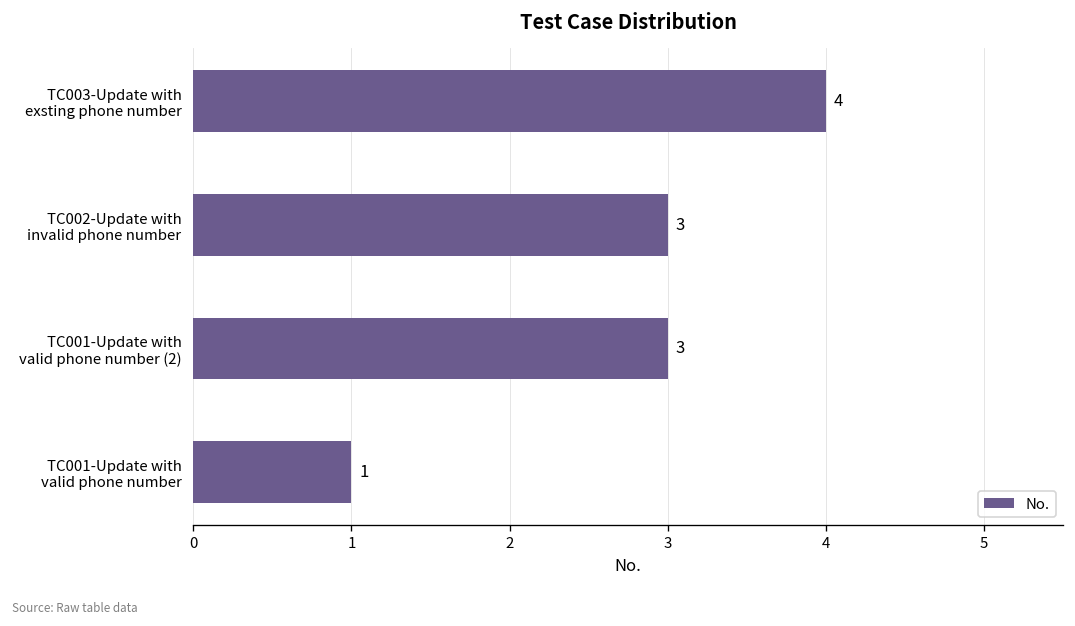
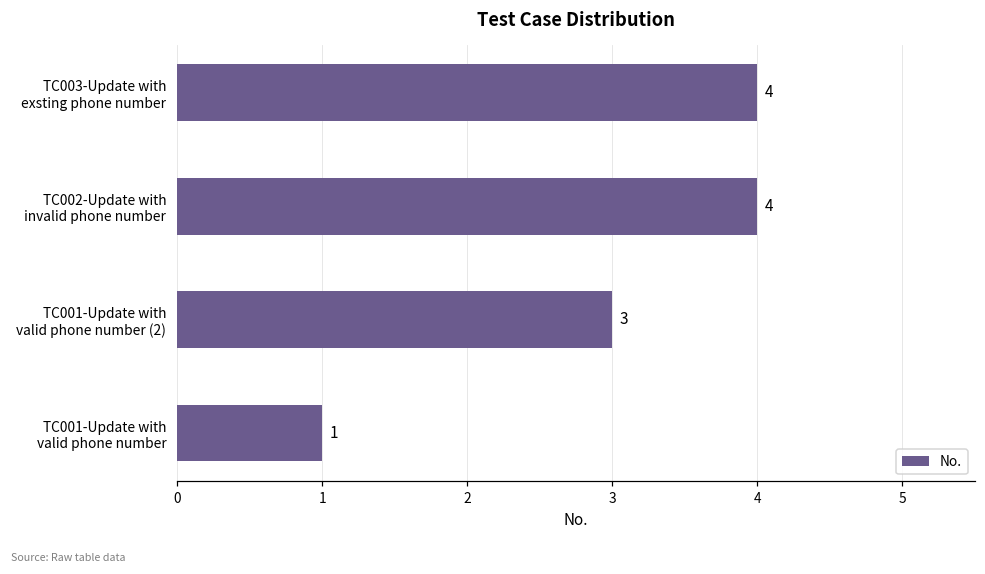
  {
    "TC003-Update with exsting phone number": 4,
-   "TC002-Update with invalid phone number": 3,
+   "TC002-Update with invalid phone number": 4,
    "TC001-Update with valid phone number (2)": 3,
    "TC001-Update with valid phone number": 1
  }
